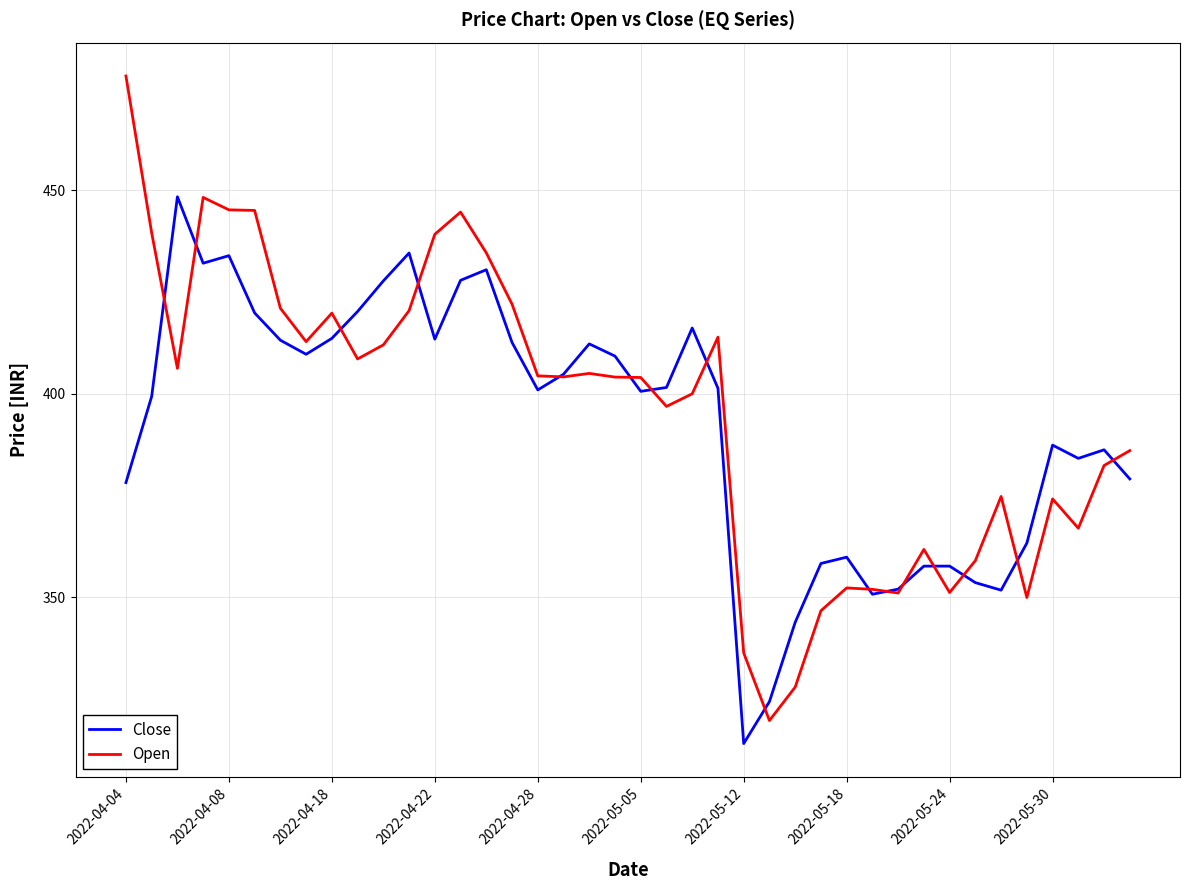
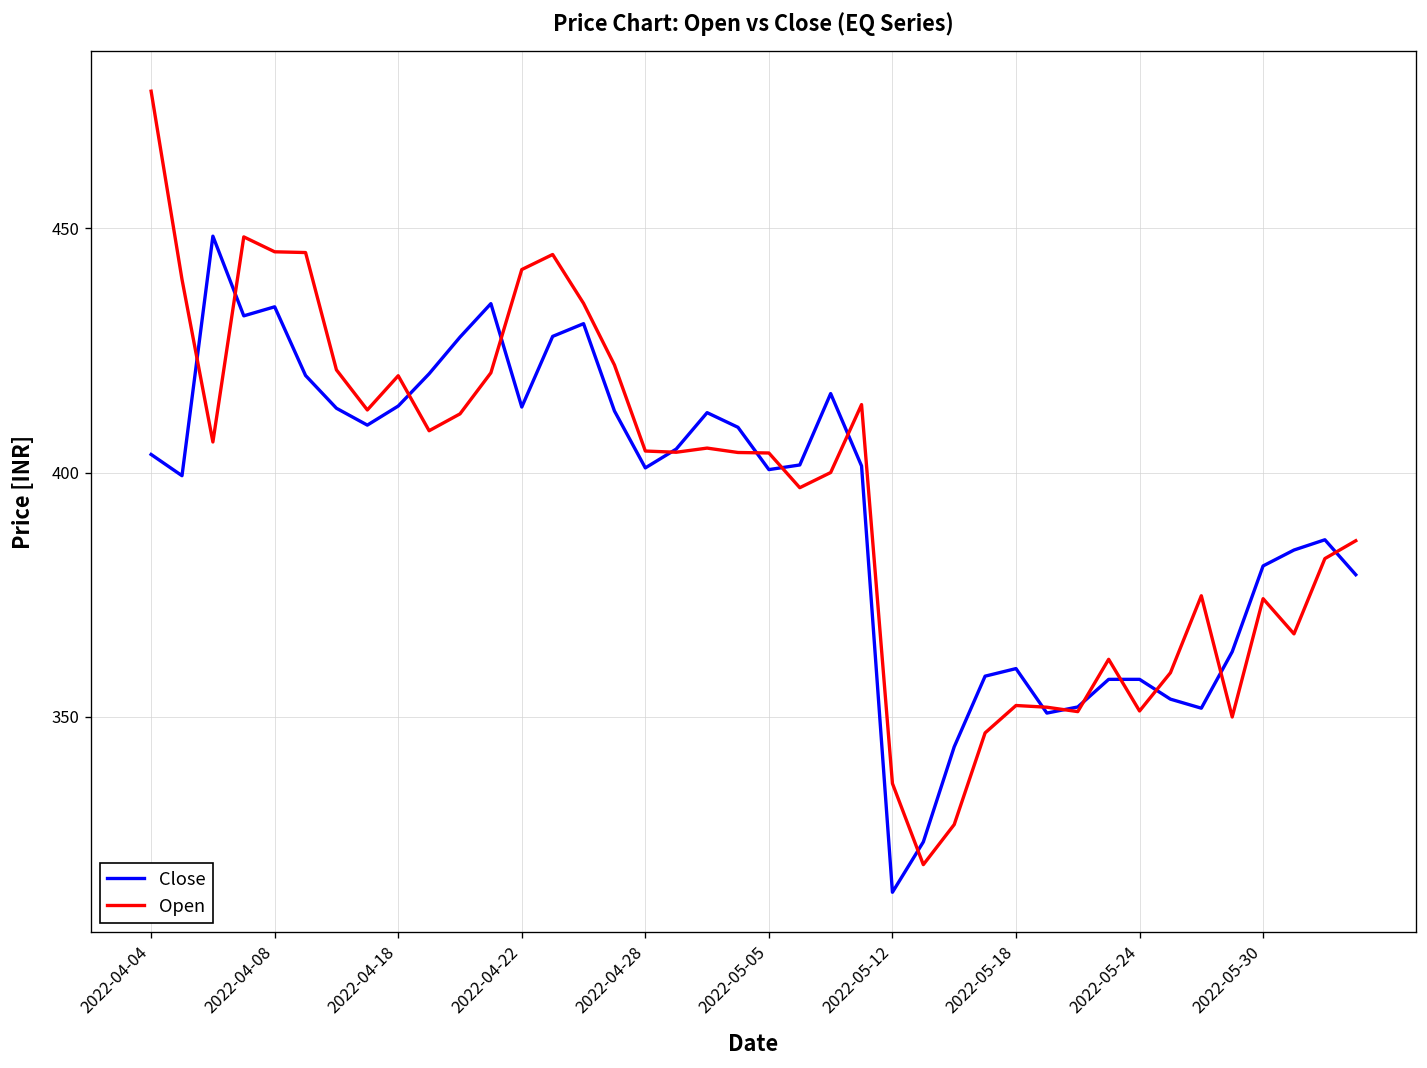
  {
    "Close": {
-     "2022-04-04": 378,
+     "2022-04-04": 404,
      "2022-04-08": 434,
      "2022-04-18": 414,
      "2022-04-22": 413,
      "2022-04-28": 401,
      "2022-05-05": 401,
      "2022-05-12": 314,
      "2022-05-18": 360,
      "2022-05-24": 358,
-     "2022-05-30": 387
+     "2022-05-30": 381
    },
    "Open": {
      "2022-04-04": 478,
      "2022-04-08": 445,
      "2022-04-18": 420,
-     "2022-04-22": 439,
+     "2022-04-22": 442,
      "2022-04-28": 404,
      "2022-05-05": 404,
      "2022-05-12": 336,
      "2022-05-18": 352,
      "2022-05-24": 351,
      "2022-05-30": 374
    }
  }
